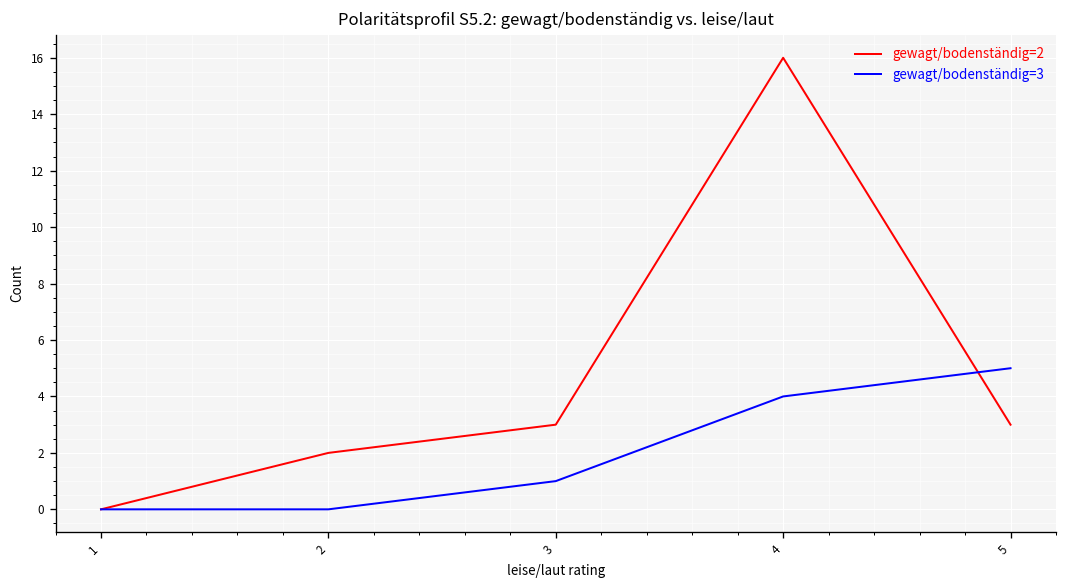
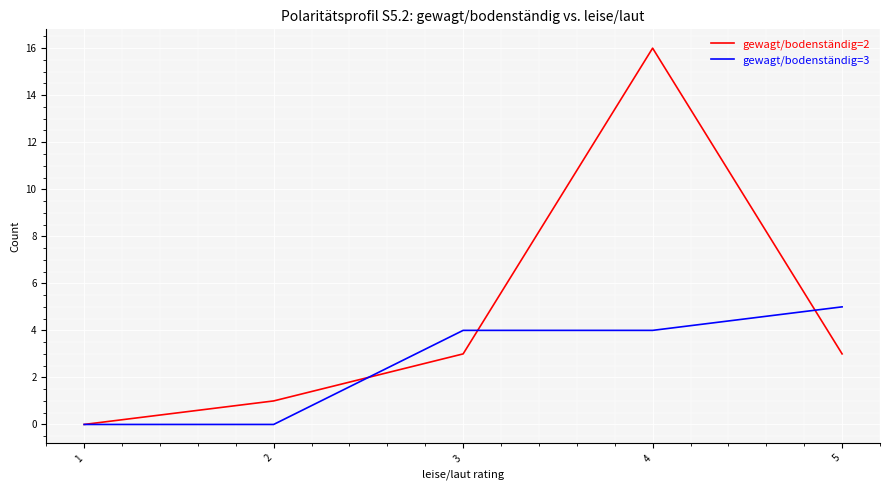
  {
    "gewagt/bodenständig=2": {
-     "2": 2,
+     "2": 1,
      "3": 3,
      "4": 16,
      "5": 3
    },
    "gewagt/bodenständig=3": {
      "2": 0,
-     "3": 1,
+     "3": 4,
      "4": 4,
      "5": 5
    }
  }
